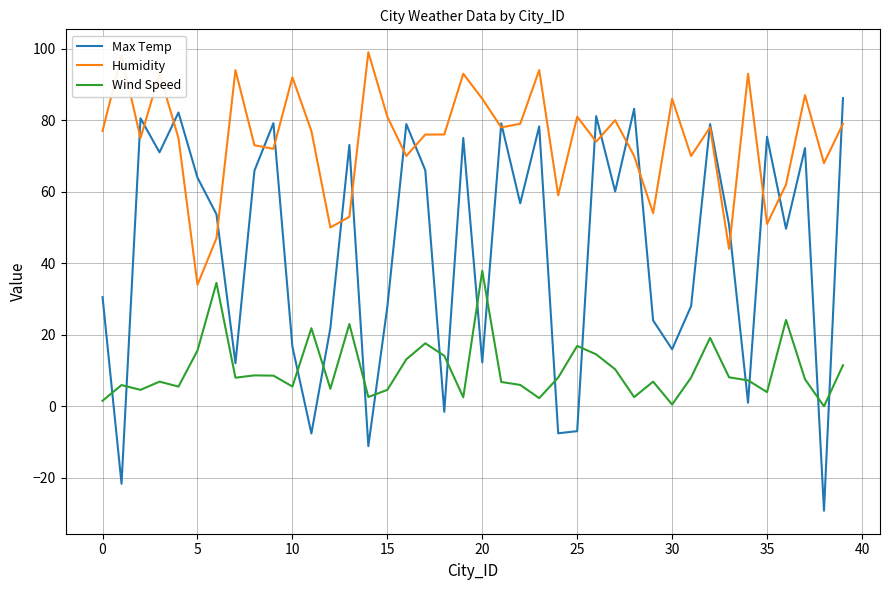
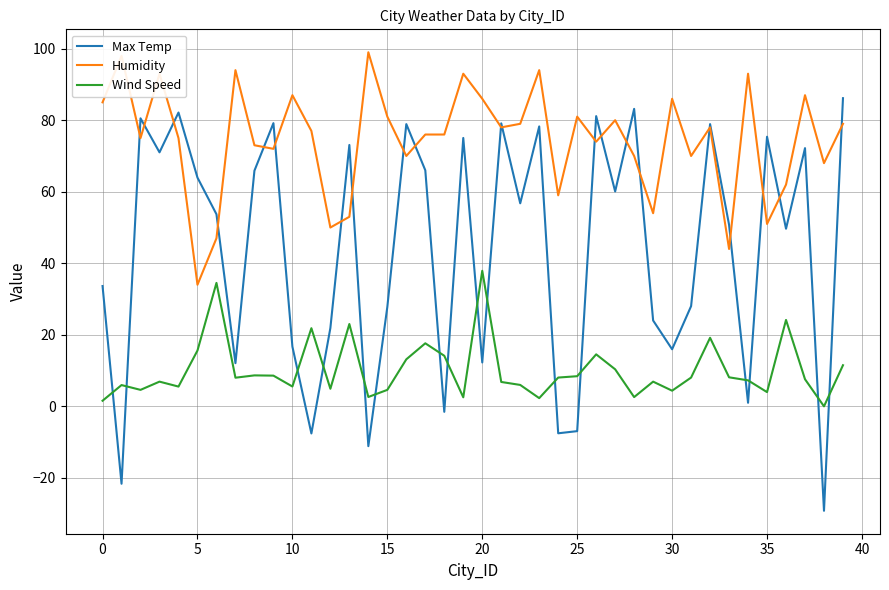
  {
    "Max Temp": {
-     "0": 31,
+     "0": 34,
      "5": 64,
      "10": 17,
      "15": 28,
      "20": 12,
      "25": -7,
      "30": 16,
      "35": 75
    },
    "Humidity": {
-     "0": 77,
+     "0": 85,
      "5": 34,
-     "10": 92,
+     "10": 87,
      "15": 81,
      "20": 86,
      "25": 81,
      "30": 86,
      "35": 51
    },
    "Wind Speed": {
      "0": 2,
      "5": 16,
      "10": 6,
      "15": 5,
      "20": 38,
-     "25": 17,
-     "30": 1,
+     "25": 8,
+     "30": 4,
      "35": 4
    }
  }
